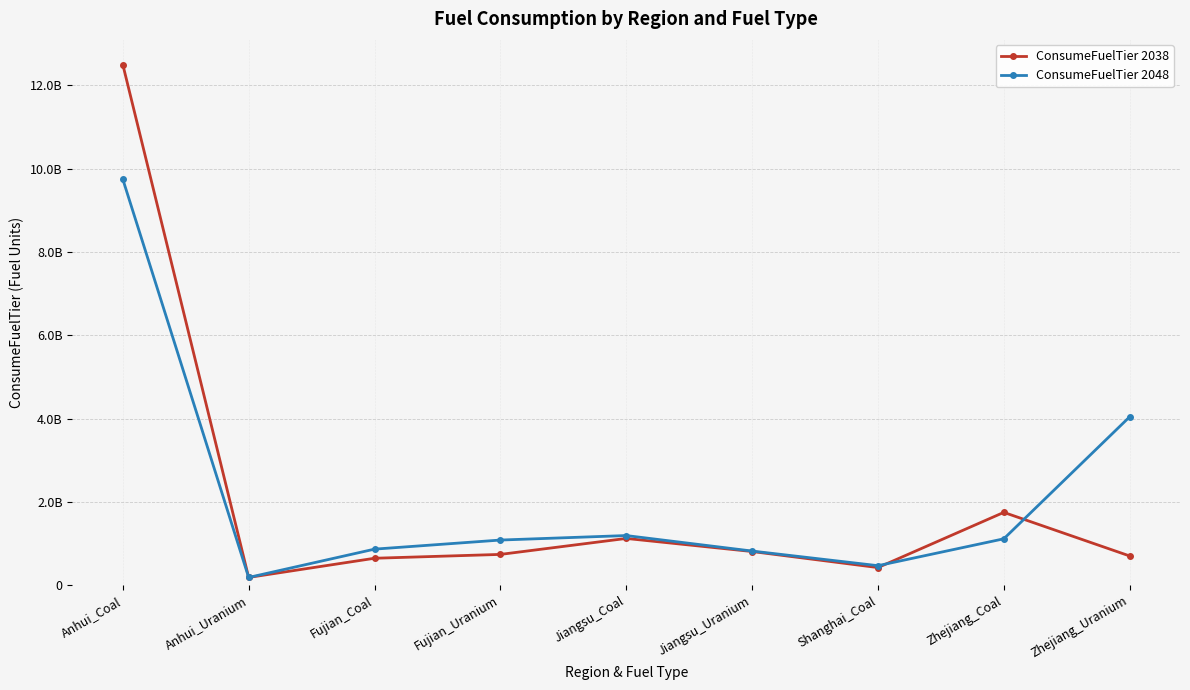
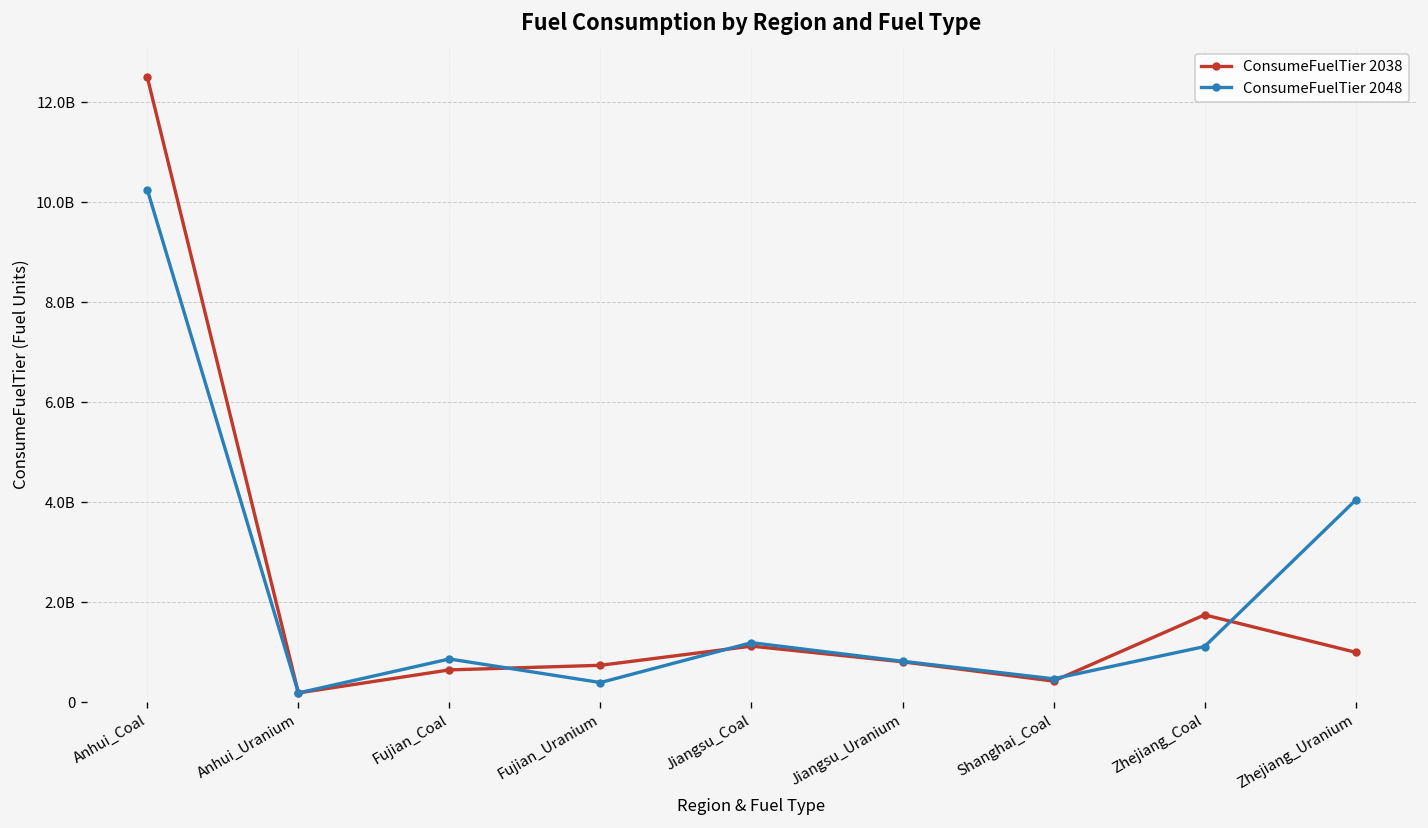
  {
    "ConsumeFuelTier 2038": {
      "Anhui_Coal": 12500000000,
      "Fujian_Coal": 600000000,
      "Fujian_Uranium": 700000000,
      "Jiangsu_Coal": 1100000000,
      "Zhejiang_Coal": 1700000000,
-     "Zhejiang_Uranium": 700000000
+     "Zhejiang_Uranium": 1000000000
    },
    "ConsumeFuelTier 2048": {
-     "Anhui_Coal": 9700000000,
+     "Anhui_Coal": 10300000000,
      "Fujian_Coal": 900000000,
-     "Fujian_Uranium": 1100000000,
+     "Fujian_Uranium": 400000000,
      "Jiangsu_Coal": 1200000000,
      "Zhejiang_Coal": 1100000000,
      "Zhejiang_Uranium": 4000000000
    }
  }
